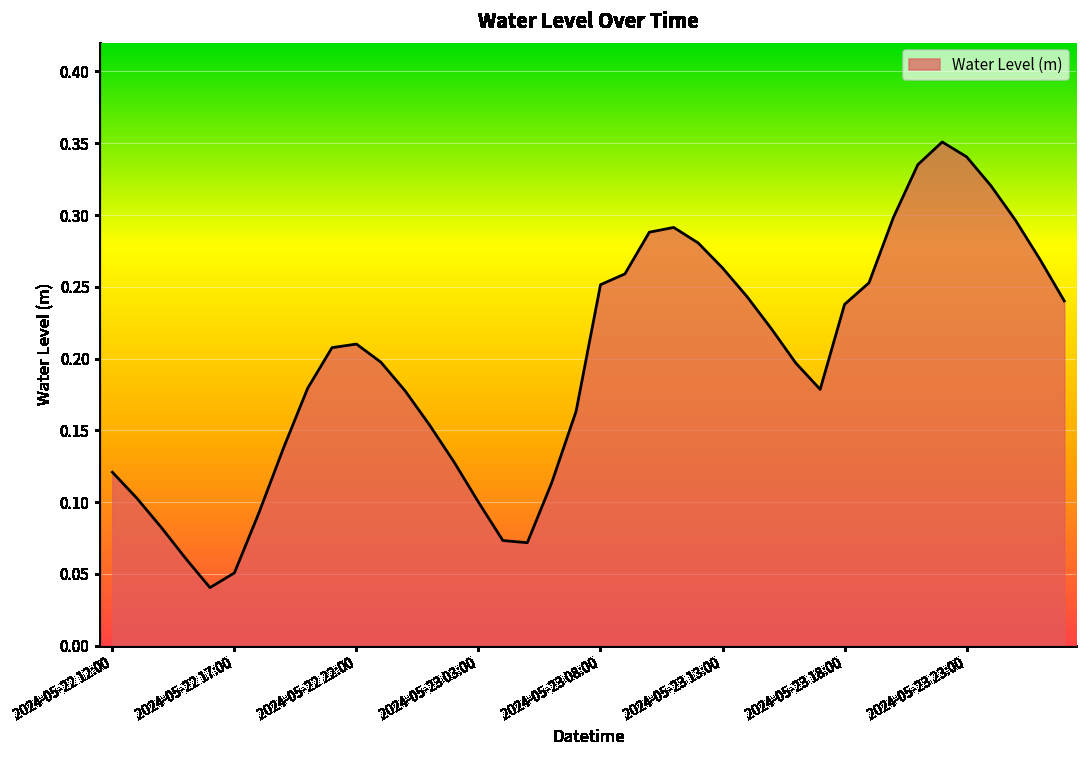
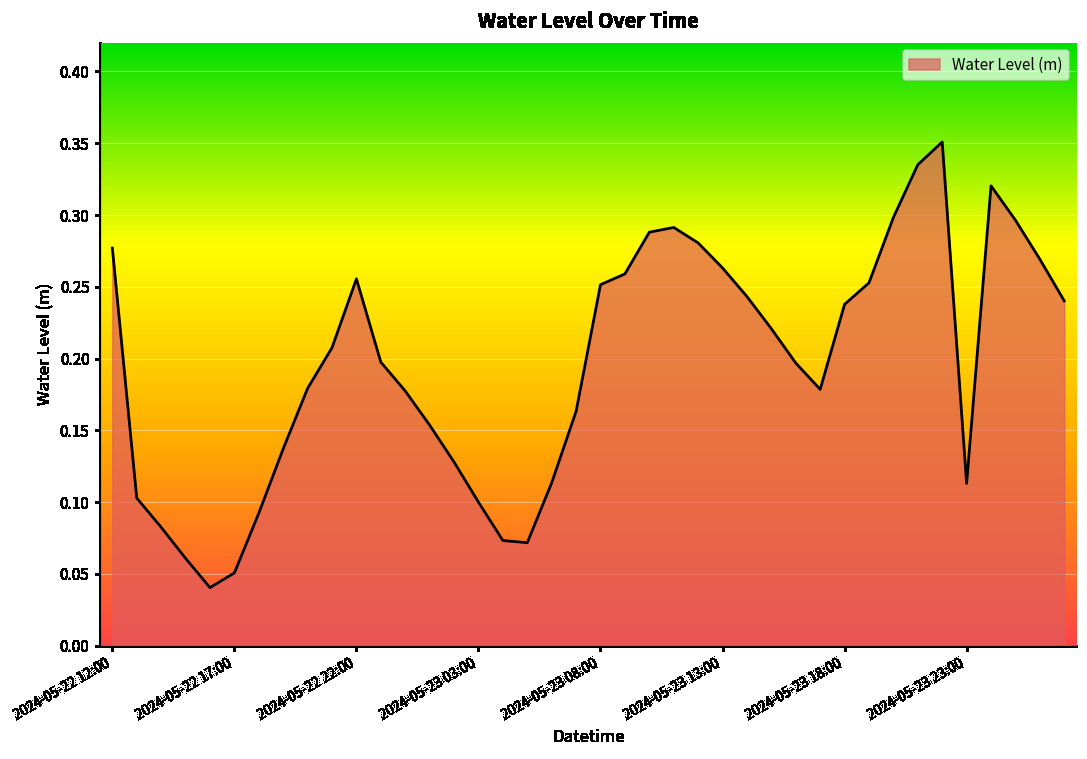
  {
-   "2024-05-22 12:00": 0.121,
+   "2024-05-22 12:00": 0.277,
    "2024-05-22 17:00": 0.051,
-   "2024-05-22 22:00": 0.210,
+   "2024-05-22 22:00": 0.256,
    "2024-05-23 03:00": 0.100,
    "2024-05-23 08:00": 0.251,
    "2024-05-23 13:00": 0.263,
    "2024-05-23 18:00": 0.238,
-   "2024-05-23 23:00": 0.341
+   "2024-05-23 23:00": 0.113
  }
